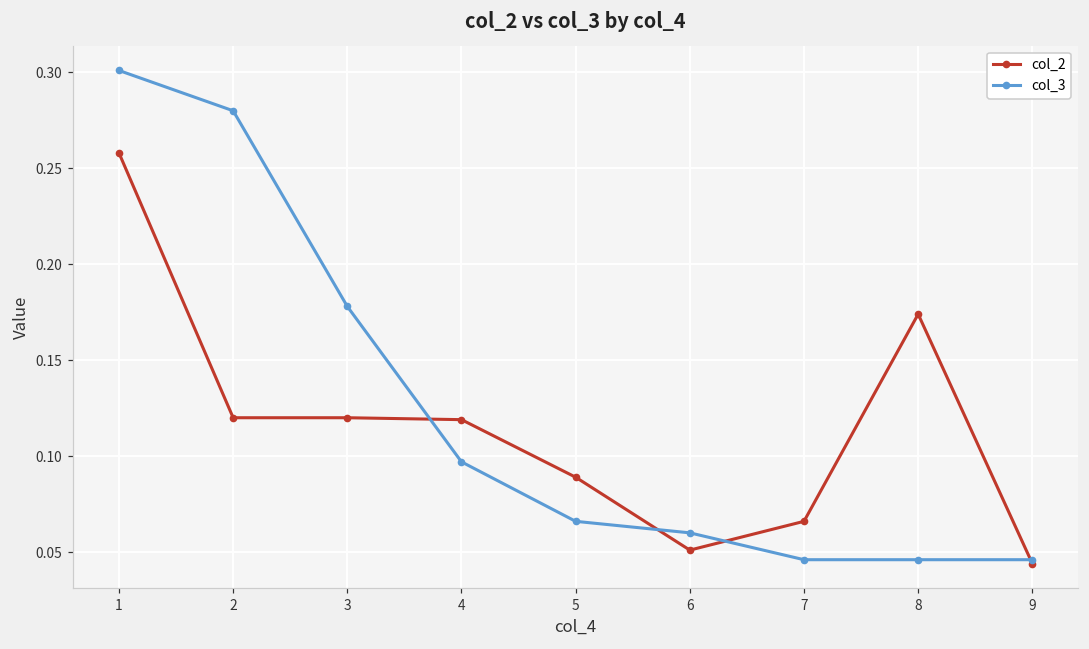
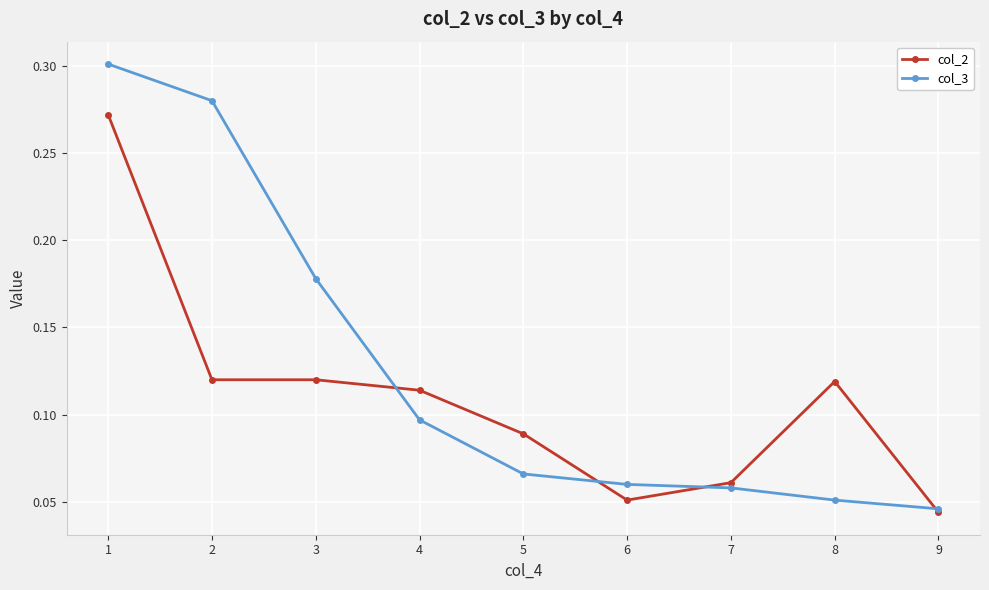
  {
    "col_2": {
-     "1": 0.258,
+     "1": 0.272,
      "2": 0.120,
      "3": 0.120,
-     "4": 0.119,
+     "4": 0.114,
      "5": 0.089,
      "6": 0.051,
-     "7": 0.066,
-     "8": 0.174,
+     "7": 0.061,
+     "8": 0.119,
      "9": 0.044
    },
    "col_3": {
      "1": 0.301,
      "2": 0.280,
      "3": 0.178,
      "4": 0.097,
      "5": 0.066,
      "6": 0.060,
-     "7": 0.046,
-     "8": 0.046,
+     "7": 0.058,
+     "8": 0.051,
      "9": 0.046
    }
  }
